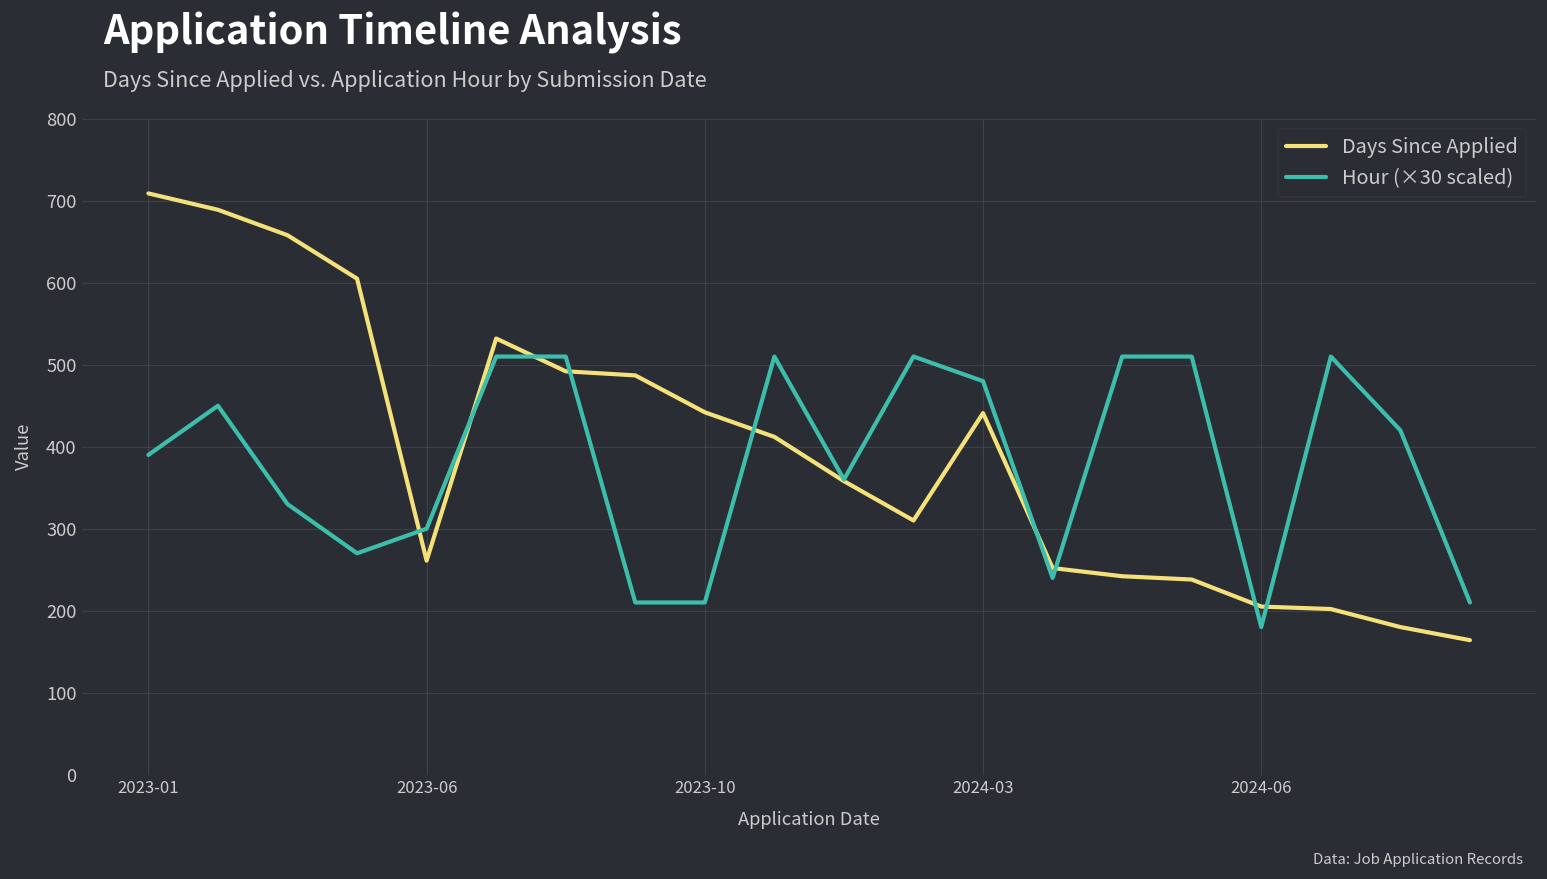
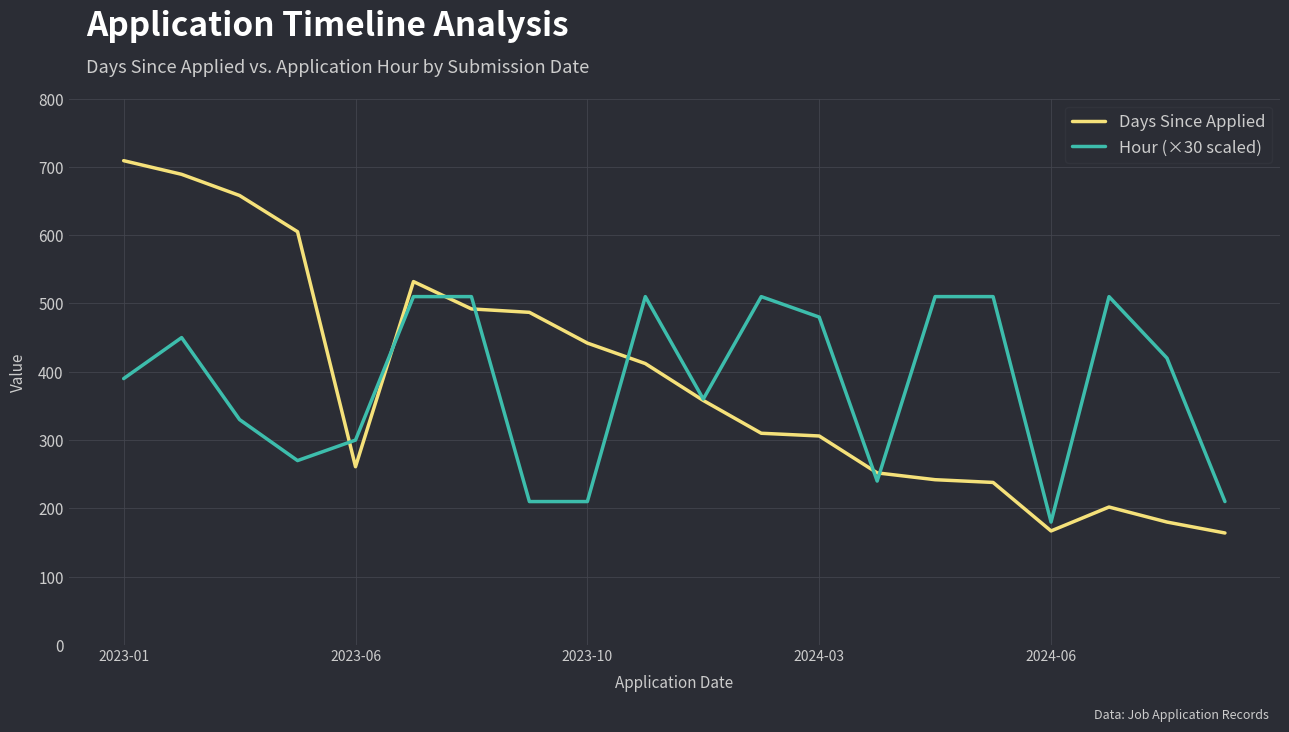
  {
    "Days Since Applied": {
      "2023-01": 710,
      "2023-06": 260,
      "2023-10": 440,
-     "2024-03": 440,
-     "2024-06": 210
+     "2024-03": 310,
+     "2024-06": 170
    },
    "Hour (×30 scaled)": {
      "2023-01": 390,
      "2023-06": 300,
      "2023-10": 210,
      "2024-03": 480,
      "2024-06": 180
    }
  }
